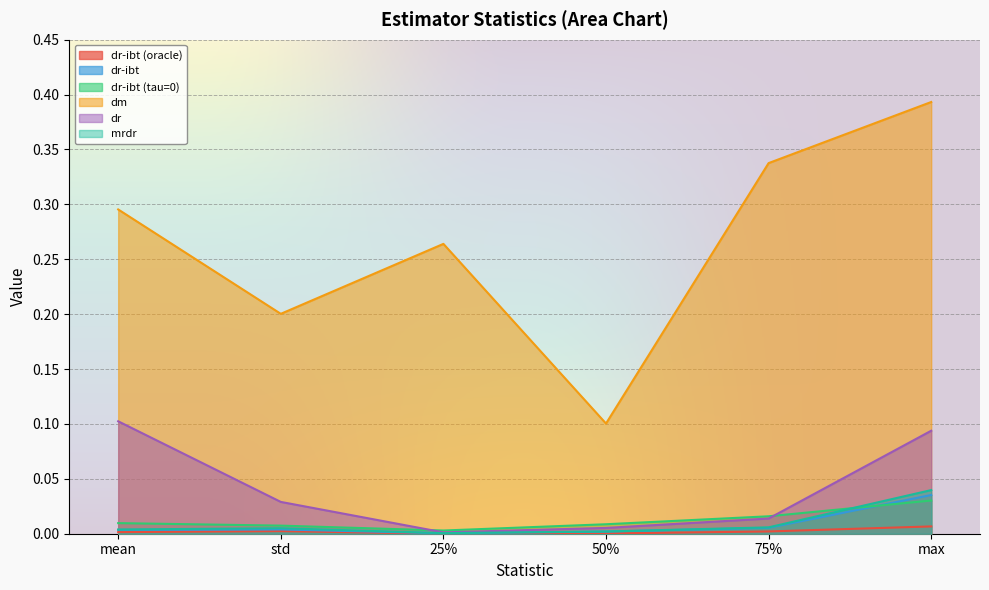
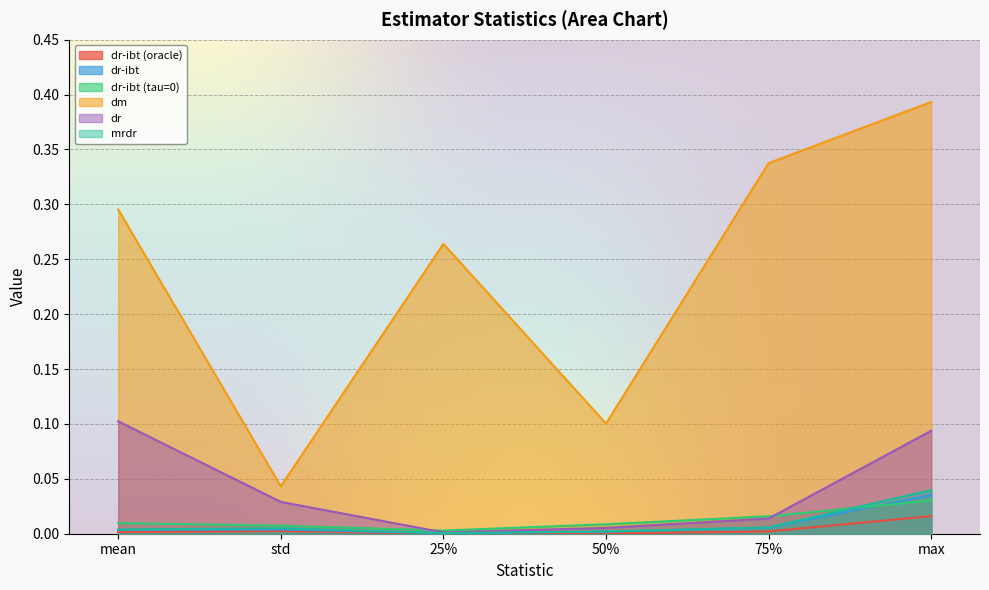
  {
    "dr-ibt (oracle)": {
      "75%": 0.002,
-     "max": 0.007
+     "max": 0.016
    },
    "dr-ibt": {
      "max": 0.035
    },
    "dm": {
      "mean": 0.295,
-     "std": 0.200,
+     "std": 0.043,
      "25%": 0.264,
      "50%": 0.100,
      "75%": 0.338,
      "max": 0.393
    },
    "dr": {
      "mean": 0.102,
      "std": 0.029,
      "50%": 0.005,
      "max": 0.094
    }
  }
